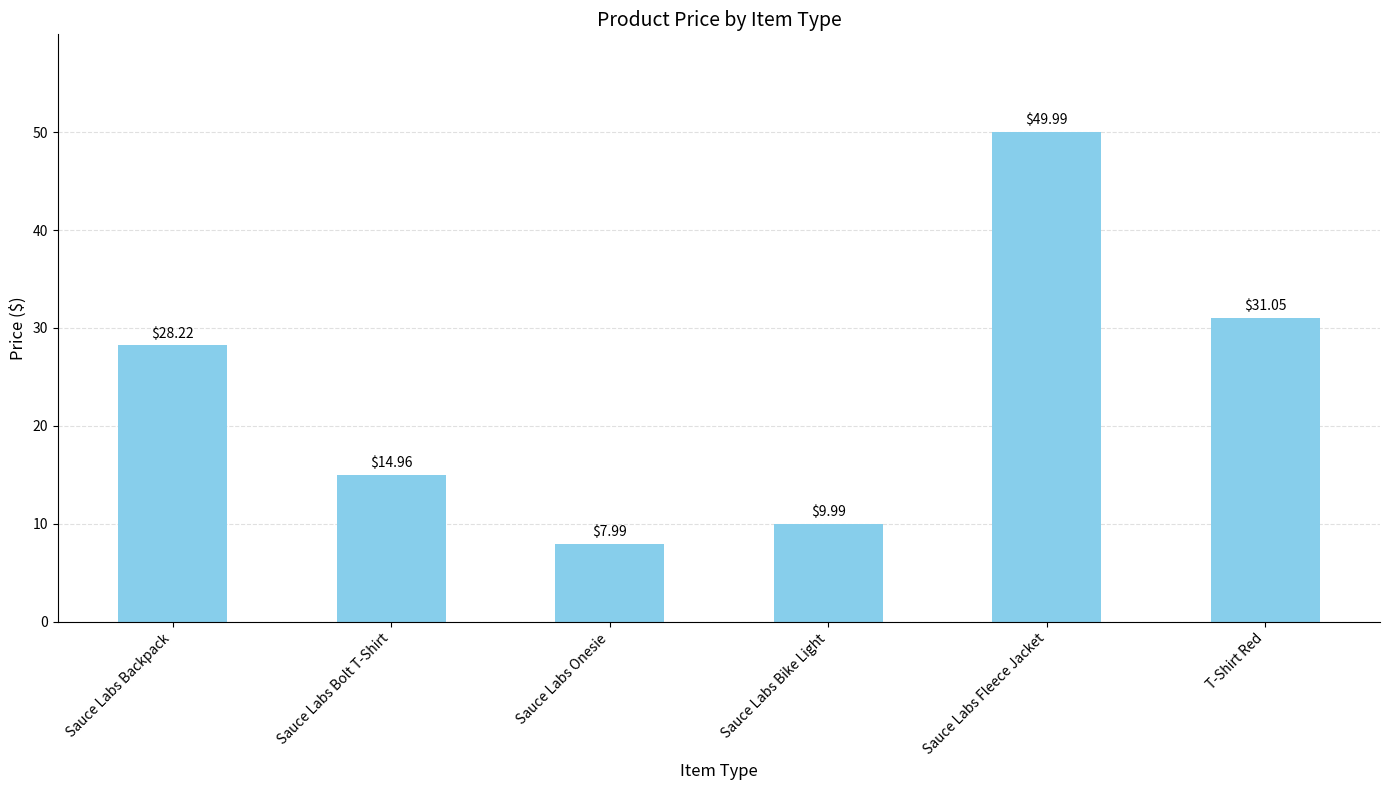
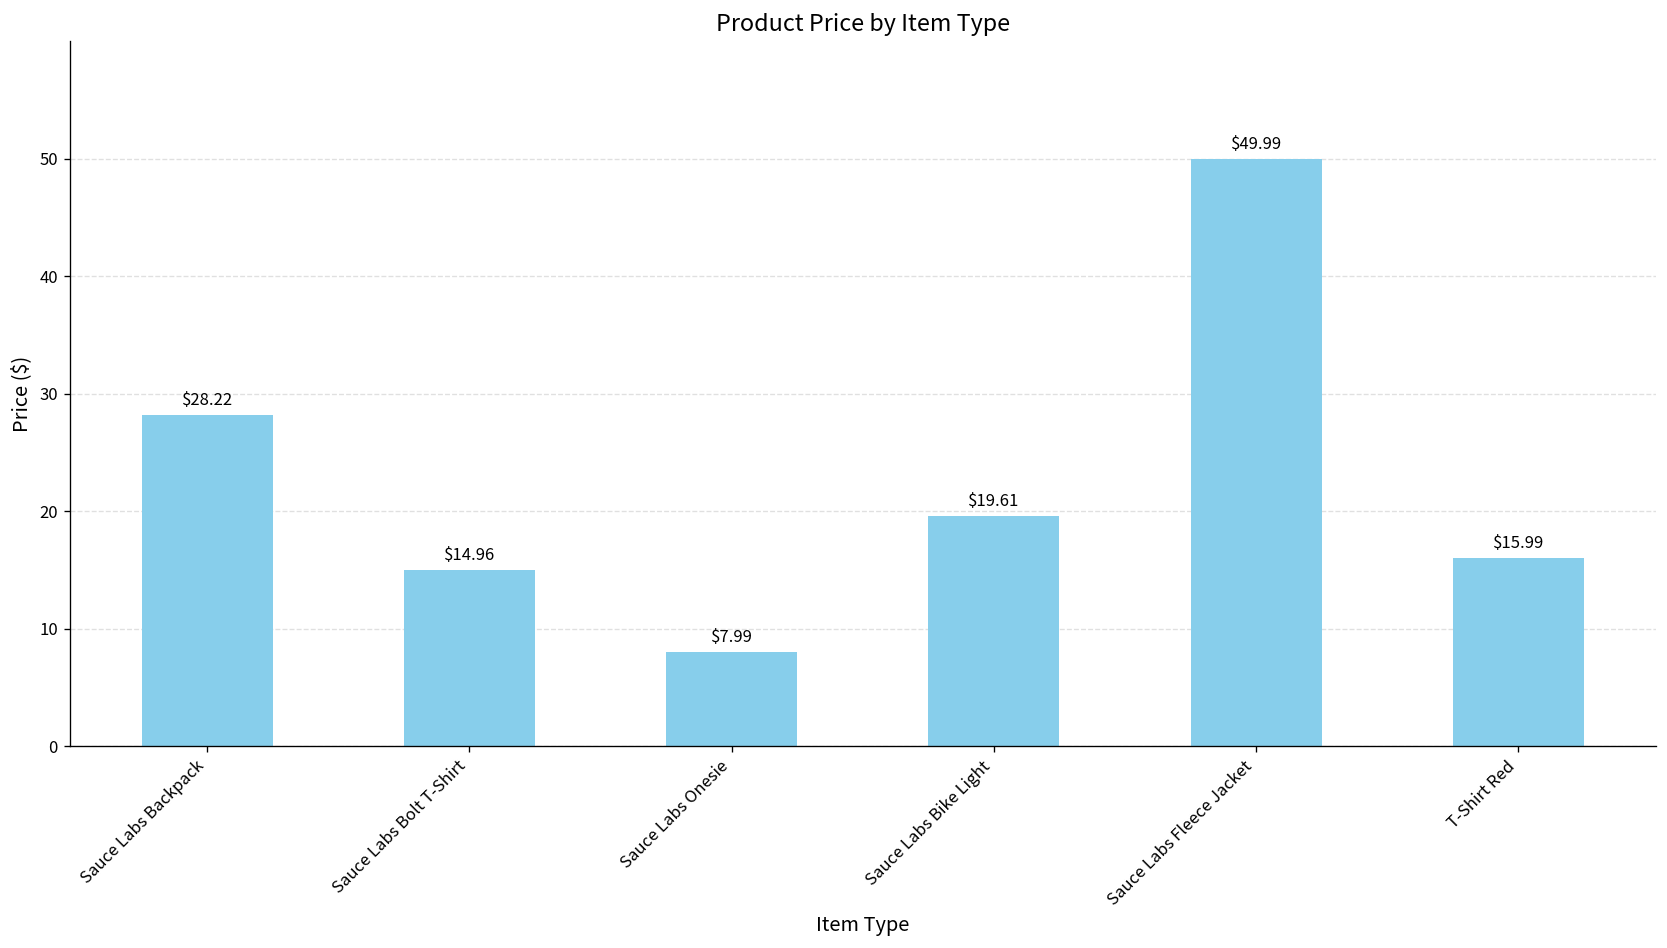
  {
    "Sauce Labs Backpack": "$28.22",
    "Sauce Labs Bolt T-Shirt": "$14.96",
    "Sauce Labs Onesie": "$7.99",
-   "Sauce Labs Bike Light": "$9.99",
+   "Sauce Labs Bike Light": "$19.61",
    "Sauce Labs Fleece Jacket": "$49.99",
-   "T-Shirt Red": "$31.05"
+   "T-Shirt Red": "$15.99"
  }
